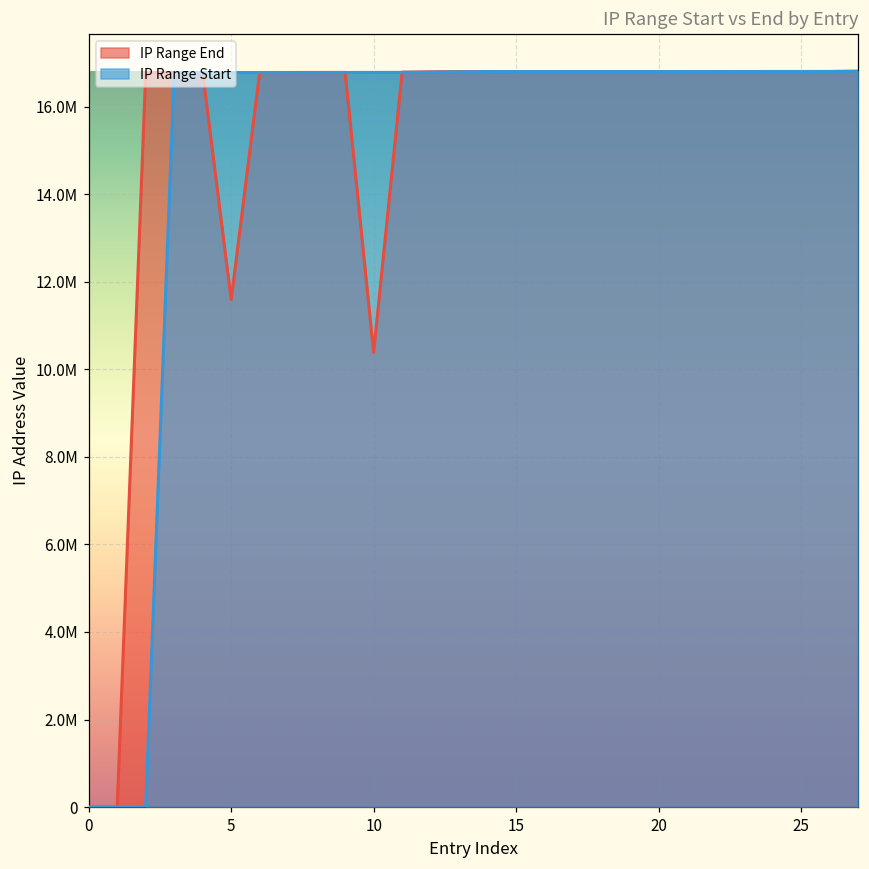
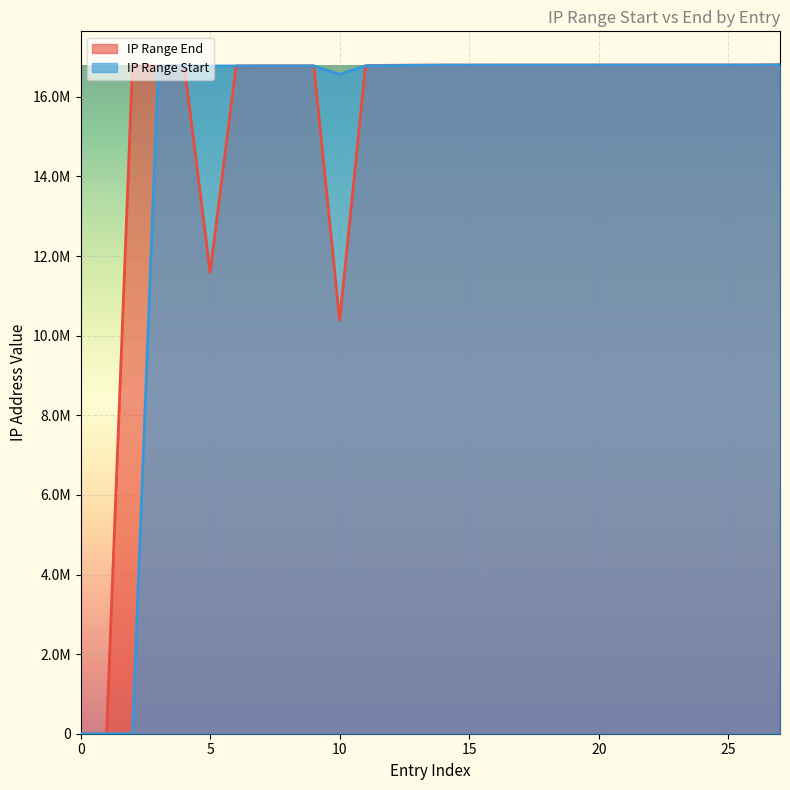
  {
    "IP Range End": {
      "5": 11600000,
      "10": 10400000
    },
    "IP Range Start": {
-     "10": 16800000
+     "10": 16600000
    }
  }
